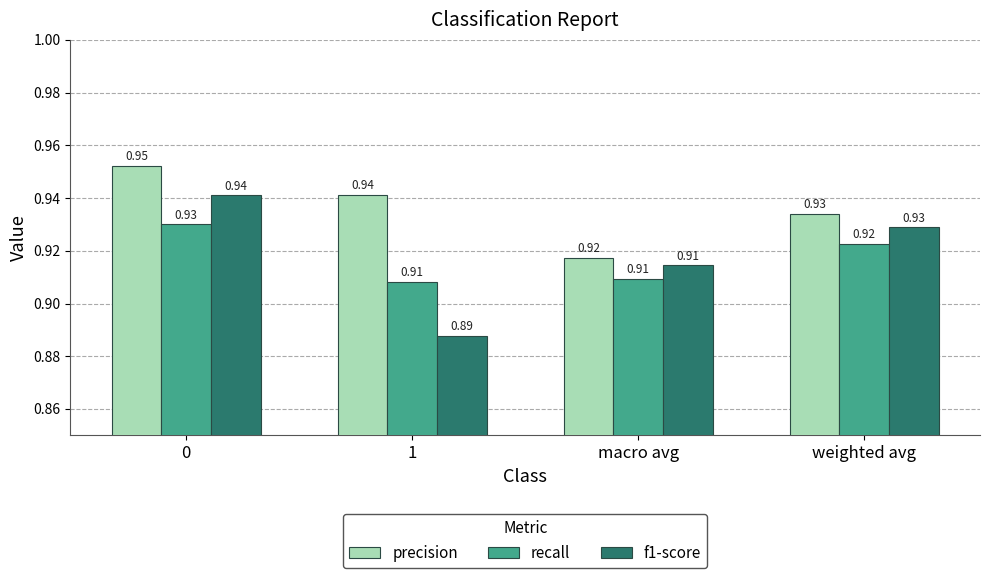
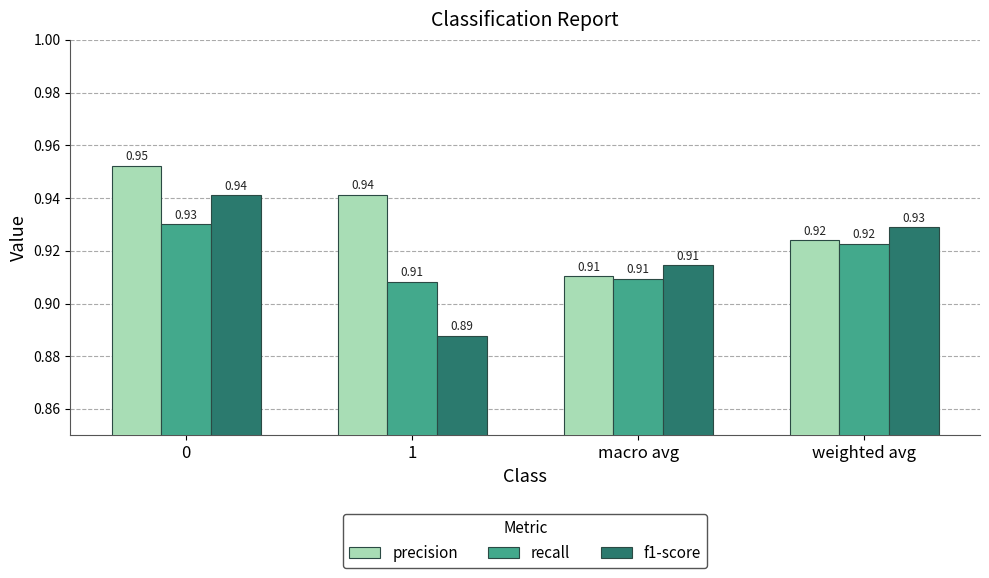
  {
    "precision": {
      "0": 0.95,
      "1": 0.94,
-     "macro avg": 0.92,
-     "weighted avg": 0.93
+     "macro avg": 0.91,
+     "weighted avg": 0.92
    },
    "recall": {
      "0": 0.93,
      "1": 0.91,
      "macro avg": 0.91,
      "weighted avg": 0.92
    },
    "f1-score": {
      "0": 0.94,
      "1": 0.89,
      "macro avg": 0.91,
      "weighted avg": 0.93
    }
  }
